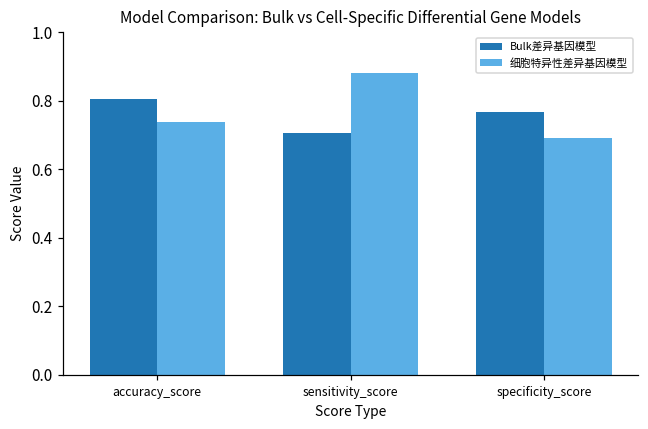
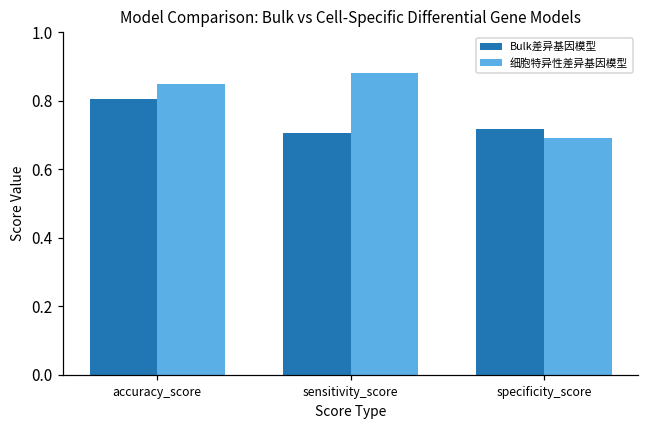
  {
    "Bulk差异基因模型": {
      "accuracy_score": 0.81,
      "sensitivity_score": 0.71,
-     "specificity_score": 0.77
+     "specificity_score": 0.72
    },
    "细胞特异性差异基因模型": {
-     "accuracy_score": 0.74,
+     "accuracy_score": 0.85,
      "sensitivity_score": 0.88,
      "specificity_score": 0.69
    }
  }
